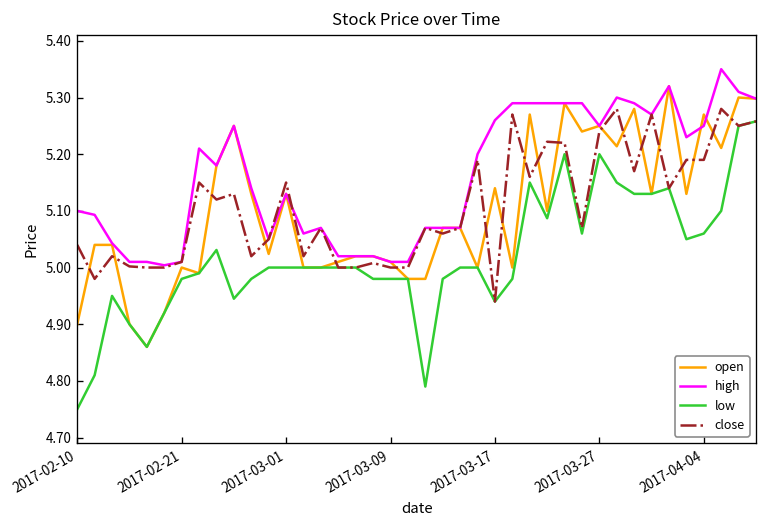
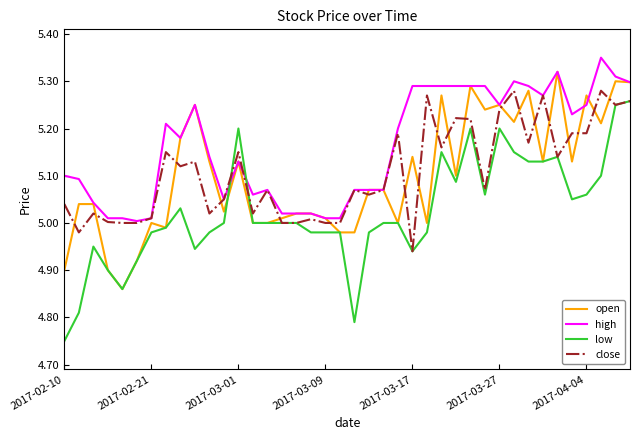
  {
    "open": {
      "2017-02-10": 4.90,
      "2017-02-21": 5.00,
      "2017-03-17": 5.14,
      "2017-04-04": 5.27
    },
    "high": {
      "2017-02-10": 5.10,
-     "2017-03-17": 5.26,
+     "2017-03-17": 5.29,
      "2017-04-04": 5.25
    },
    "low": {
      "2017-02-10": 4.75,
      "2017-02-21": 4.98,
-     "2017-03-01": 5.0,
+     "2017-03-01": 5.2,
      "2017-03-09": 4.98,
      "2017-03-27": 5.2,
      "2017-04-04": 5.06
    },
    "close": {
      "2017-02-10": 5.04,
      "2017-03-01": 5.15,
      "2017-03-09": 5.00,
      "2017-03-27": 5.24,
      "2017-04-04": 5.19
    }
  }
